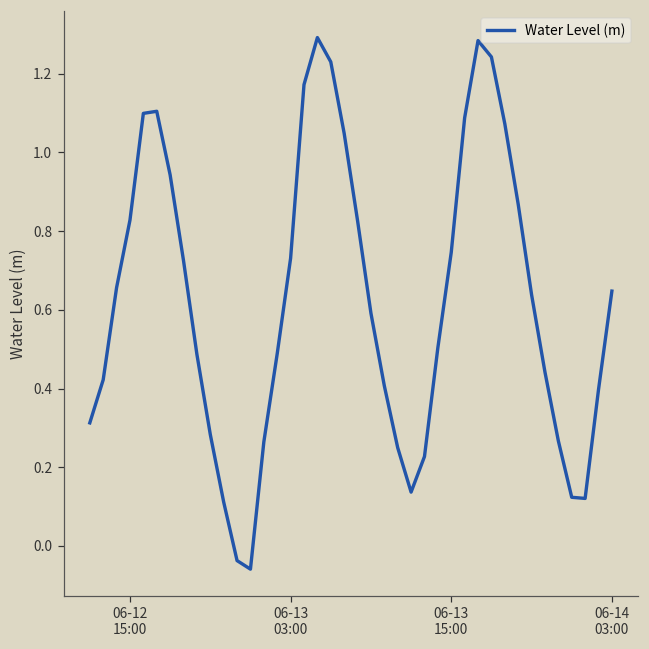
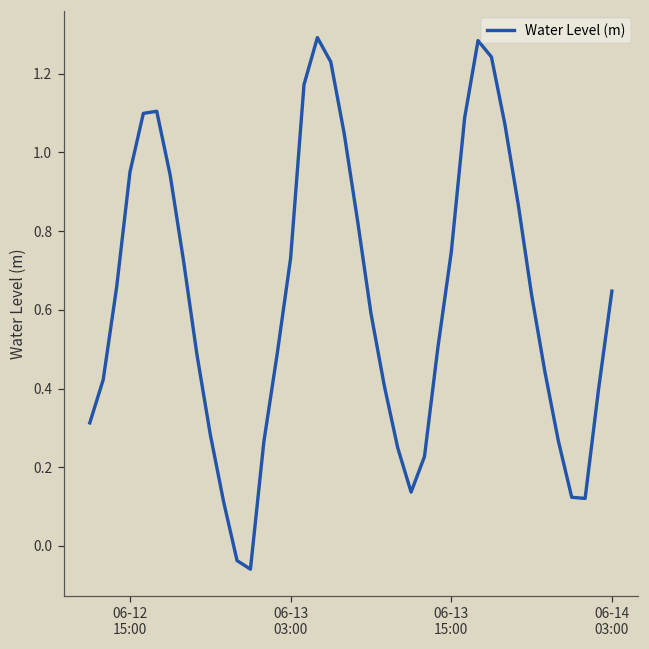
  {
-   "06-12 15:00": 0.83,
+   "06-12 15:00": 0.95,
    "06-13 03:00": 0.73,
    "06-13 15:00": 0.75,
    "06-14 03:00": 0.65
  }
